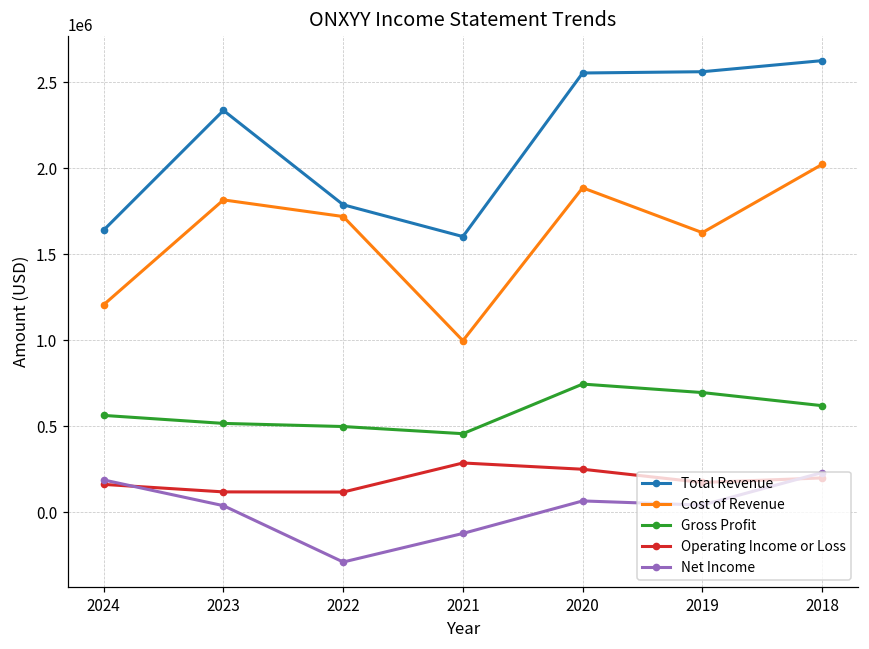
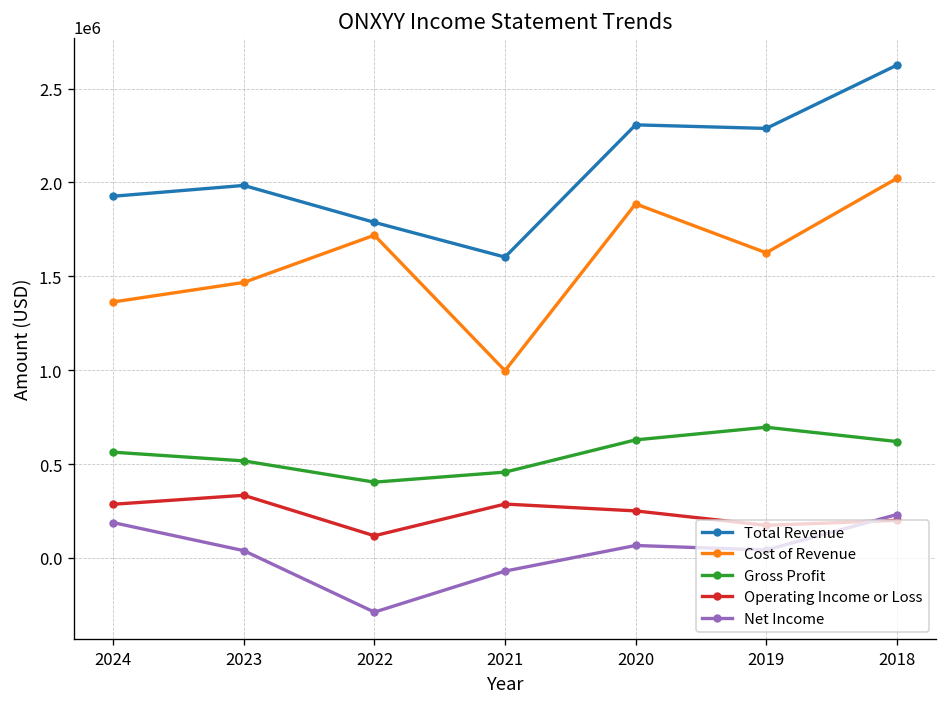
  {
    "Total Revenue": {
-     "2024": 1640000,
-     "2023": 2340000,
+     "2024": 1930000,
+     "2023": 1980000,
      "2022": 1790000,
      "2021": 1600000,
-     "2020": 2550000,
-     "2019": 2560000,
+     "2020": 2310000,
+     "2019": 2290000,
      "2018": 2620000
    },
    "Cost of Revenue": {
-     "2024": 1210000,
-     "2023": 1820000,
+     "2024": 1360000,
+     "2023": 1470000,
      "2022": 1720000,
      "2021": 1000000,
      "2020": 1890000,
      "2019": 1630000,
      "2018": 2020000
    },
    "Gross Profit": {
      "2024": 560000,
      "2023": 520000,
-     "2022": 500000,
+     "2022": 400000,
      "2021": 460000,
-     "2020": 750000,
+     "2020": 630000,
      "2019": 700000,
      "2018": 620000
    },
    "Operating Income or Loss": {
-     "2024": 160000,
-     "2023": 120000,
+     "2024": 290000,
+     "2023": 330000,
      "2022": 120000,
      "2021": 290000,
      "2020": 250000
    },
    "Net Income": {
      "2024": 190000,
      "2023": 40000,
      "2022": -290000,
-     "2021": -120000,
+     "2021": -70000,
      "2020": 70000
    }
  }
